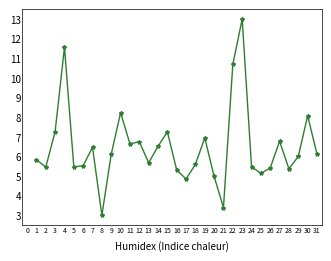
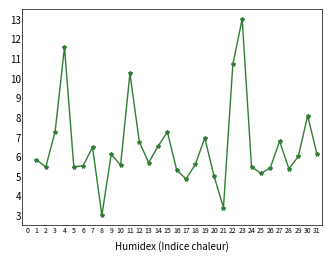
  {
    "1": 5.8,
    "2": 5.5,
    "3": 7.3,
    "4": 11.6,
    "5": 5.5,
    "6": 5.5,
    "7": 6.5,
    "8": 3.0,
    "9": 6.1,
-   "10": 8.2,
-   "11": 6.6,
+   "10": 5.6,
+   "11": 10.2,
    "12": 6.8,
    "13": 5.7,
    "14": 6.5,
    "15": 7.3,
    "16": 5.3,
    "17": 4.8,
    "18": 5.6,
    "19": 6.9,
    "20": 5.0,
    "21": 3.4,
    "22": 10.7,
    "23": 13.0,
    "24": 5.5,
    "25": 5.1,
    "26": 5.4,
    "27": 6.8,
    "28": 5.4,
    "29": 6.0,
    "30": 8.1,
    "31": 6.1
  }
